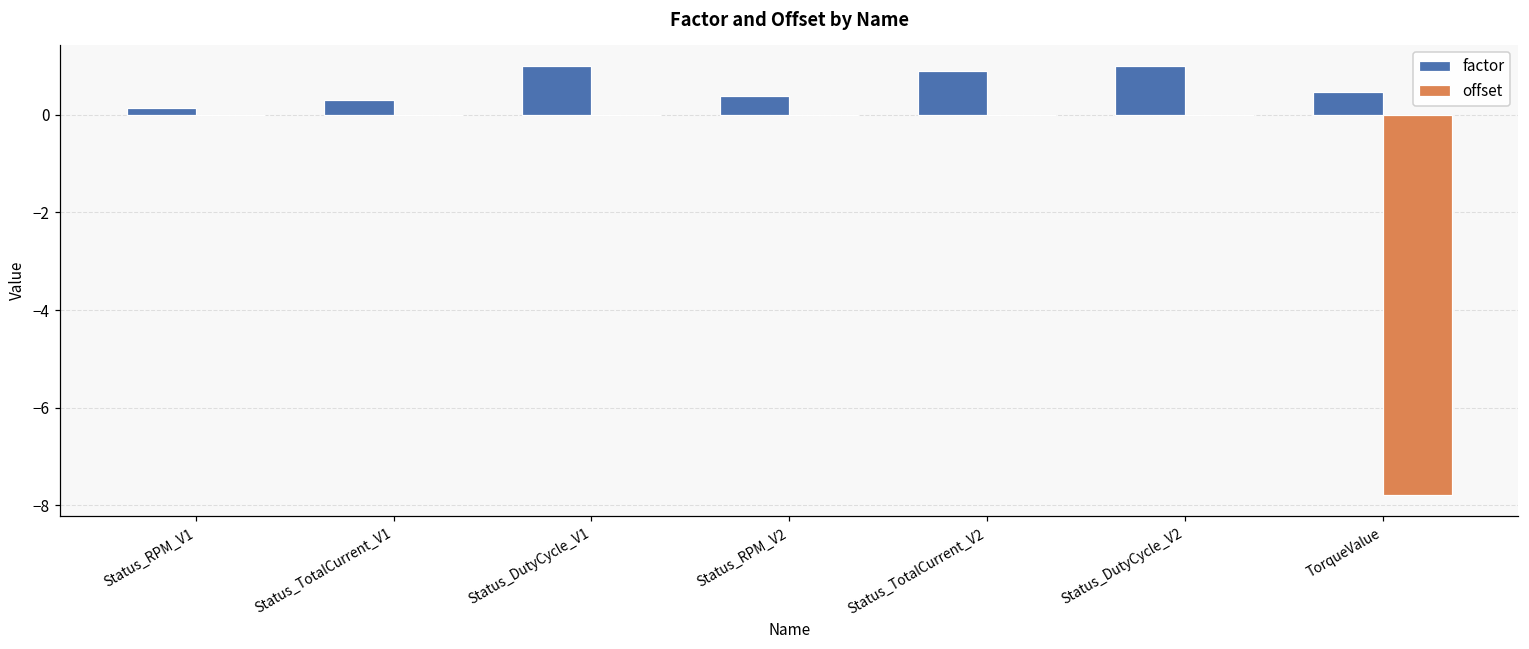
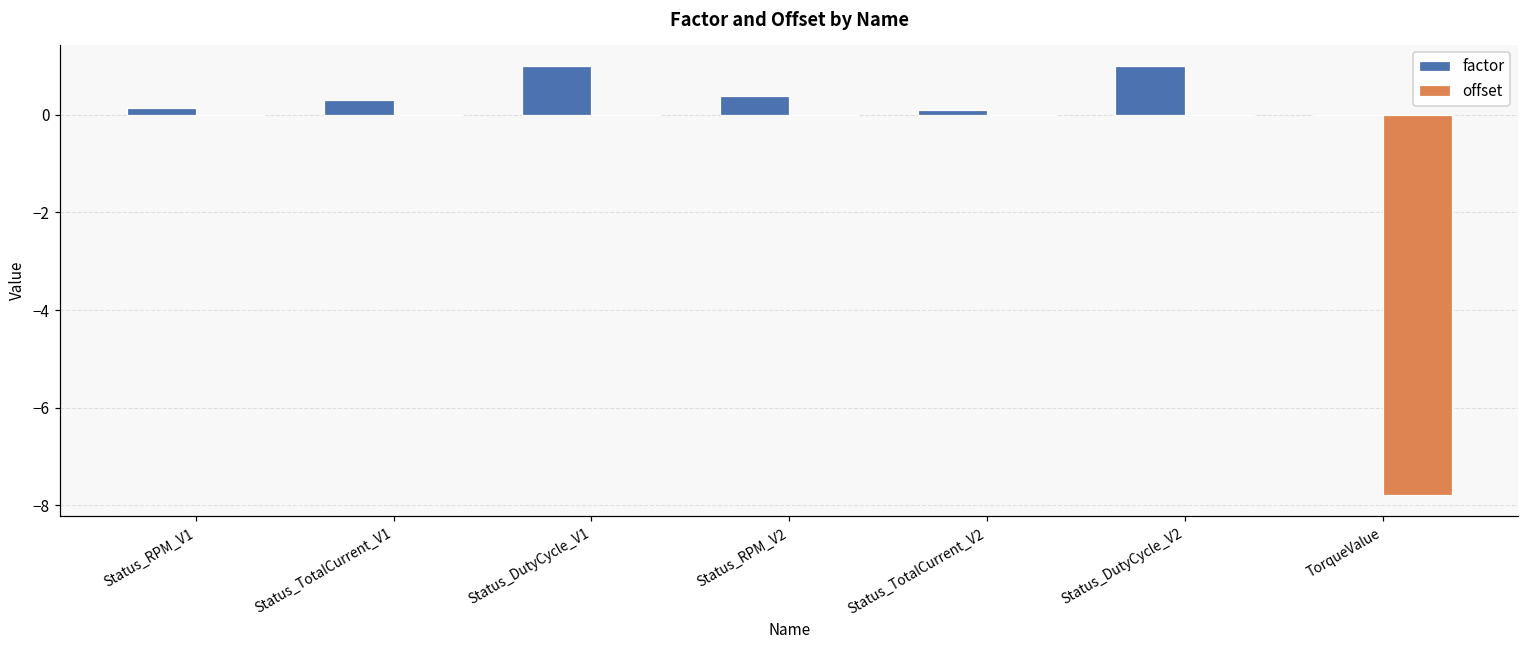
  {
    "factor": {
      "Status_RPM_V1": 0.1,
      "Status_TotalCurrent_V1": 0.3,
      "Status_DutyCycle_V1": 1.0,
      "Status_RPM_V2": 0.4,
-     "Status_TotalCurrent_V2": 0.9,
+     "Status_TotalCurrent_V2": 0.1,
      "Status_DutyCycle_V2": 1.0,
-     "TorqueValue": 0.5
+     "TorqueValue": 0.0
    },
    "offset": {
      "Status_RPM_V1": 0.0,
      "Status_TotalCurrent_V1": 0.0,
      "Status_DutyCycle_V1": 0.0,
      "Status_RPM_V2": 0.0,
      "Status_TotalCurrent_V2": 0.0,
      "Status_DutyCycle_V2": 0.0,
      "TorqueValue": -7.8
    }
  }
